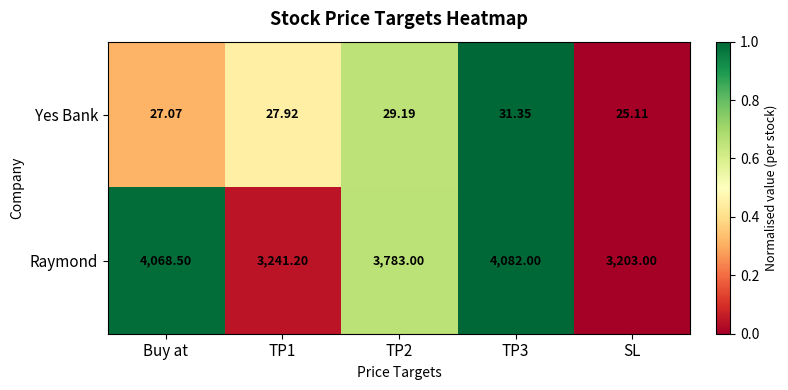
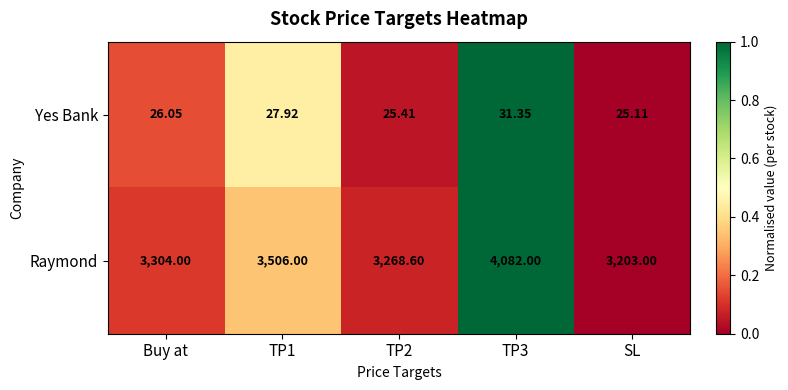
  {
    "Yes Bank": {
-     "Buy at": "27.07",
+     "Buy at": "26.05",
      "TP1": "27.92",
-     "TP2": "29.19",
+     "TP2": "25.41",
      "TP3": "31.35",
      "SL": "25.11"
    },
    "Raymond": {
-     "Buy at": "4,068.50",
-     "TP1": "3,241.20",
-     "TP2": "3,783.00",
+     "Buy at": "3,304.00",
+     "TP1": "3,506.00",
+     "TP2": "3,268.60",
      "TP3": "4,082.00",
      "SL": "3,203.00"
    }
  }
